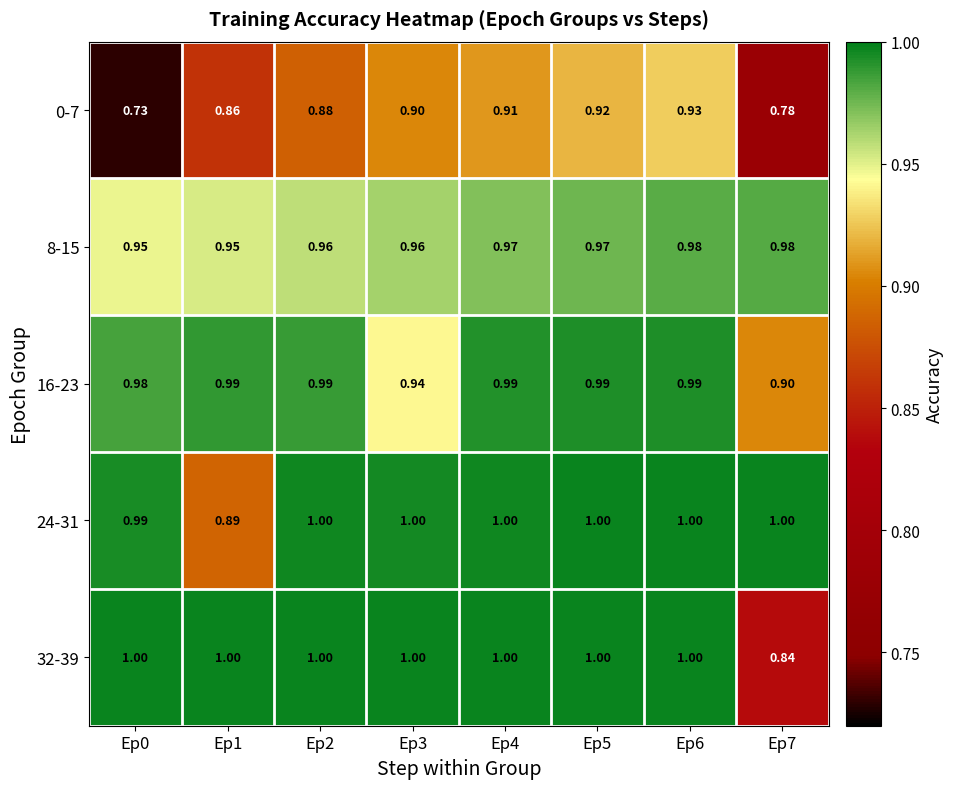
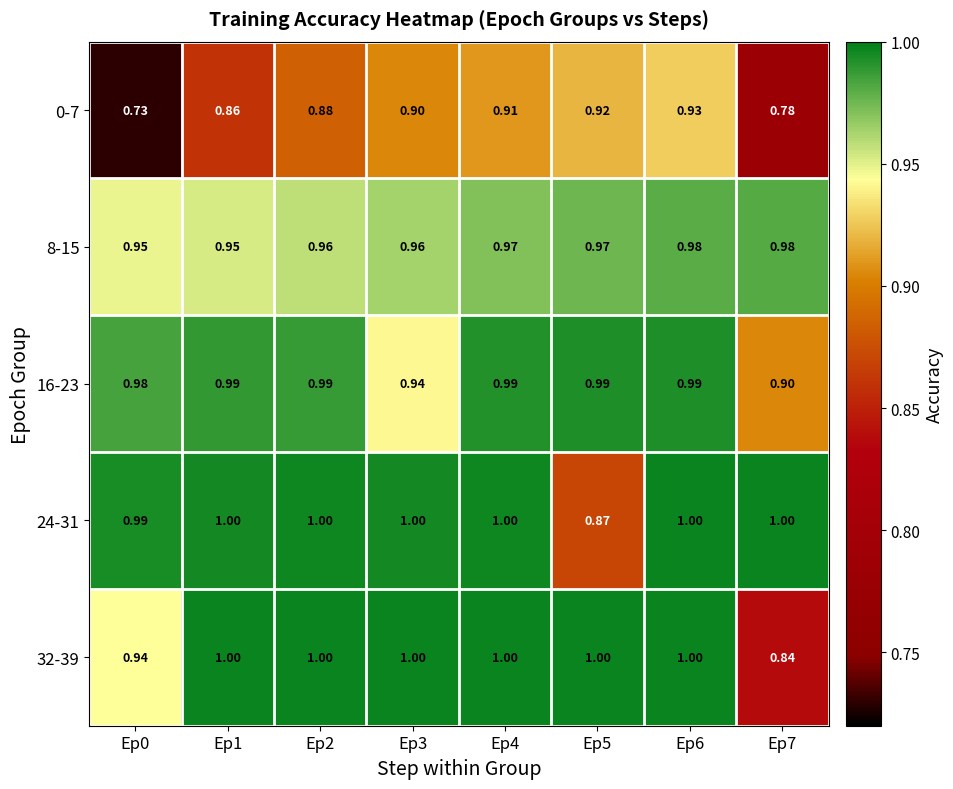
  {
    "0-7": {
      "Ep0": 0.73,
      "Ep1": 0.86,
      "Ep2": 0.88,
      "Ep3": 0.90,
      "Ep4": 0.91,
      "Ep5": 0.92,
      "Ep6": 0.93,
      "Ep7": 0.78
    },
    "8-15": {
      "Ep0": 0.95,
      "Ep1": 0.95,
      "Ep2": 0.96,
      "Ep3": 0.96,
      "Ep4": 0.97,
      "Ep5": 0.97,
      "Ep6": 0.98,
      "Ep7": 0.98
    },
    "16-23": {
      "Ep0": 0.98,
      "Ep1": 0.99,
      "Ep2": 0.99,
      "Ep3": 0.94,
      "Ep4": 0.99,
      "Ep5": 0.99,
      "Ep6": 0.99,
      "Ep7": 0.90
    },
    "24-31": {
      "Ep0": 0.99,
-     "Ep1": 0.89,
+     "Ep1": 1.00,
      "Ep2": 1.00,
      "Ep3": 1.00,
      "Ep4": 1.00,
-     "Ep5": 1.00,
+     "Ep5": 0.87,
      "Ep6": 1.00,
      "Ep7": 1.00
    },
    "32-39": {
-     "Ep0": 1.00,
+     "Ep0": 0.94,
      "Ep1": 1.00,
      "Ep2": 1.00,
      "Ep3": 1.00,
      "Ep4": 1.00,
      "Ep5": 1.00,
      "Ep6": 1.00,
      "Ep7": 0.84
    }
  }
